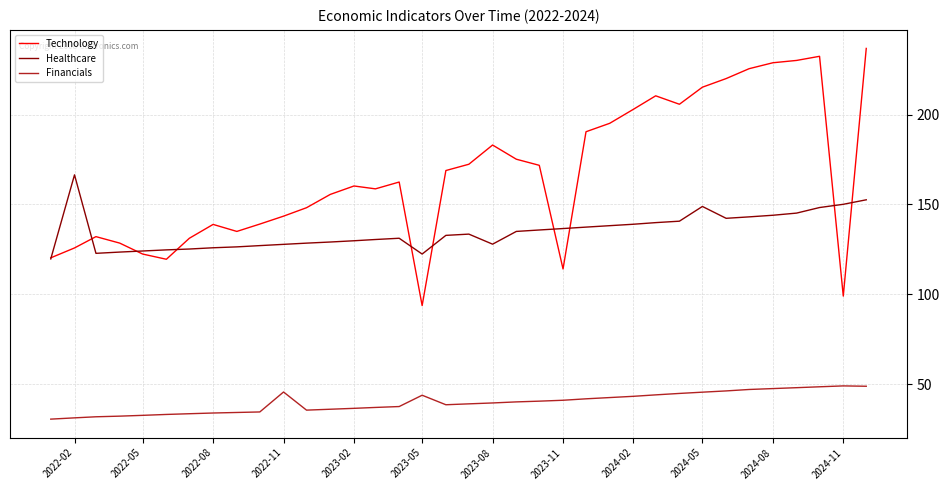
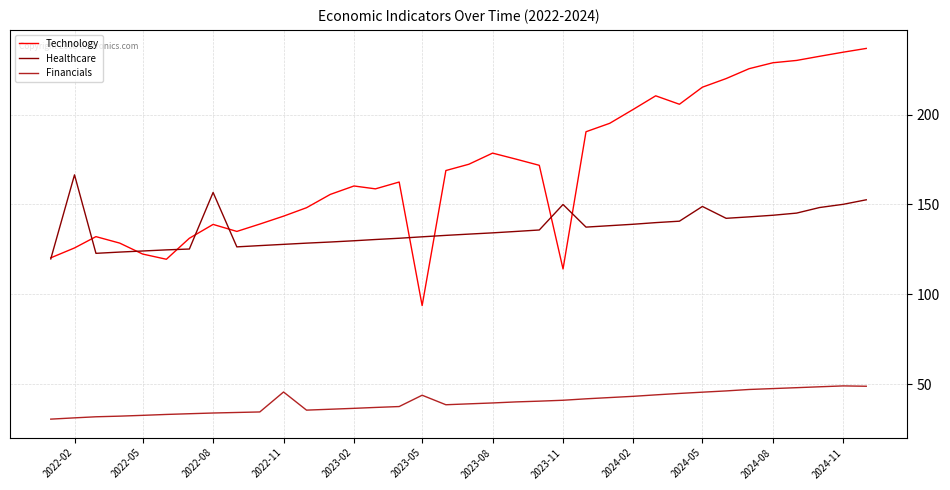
  {
    "Technology": {
      "2022-02": 126,
      "2022-05": 122,
      "2022-08": 139,
      "2022-11": 144,
      "2023-02": 160,
      "2023-05": 94,
-     "2023-08": 183,
+     "2023-08": 179,
      "2023-11": 114,
      "2024-02": 203,
      "2024-05": 215,
      "2024-08": 229,
-     "2024-11": 99
+     "2024-11": 235
    },
    "Healthcare": {
      "2022-02": 167,
      "2022-05": 124,
-     "2022-08": 126,
+     "2022-08": 157,
      "2022-11": 128,
      "2023-02": 130,
-     "2023-05": 122,
-     "2023-08": 128,
-     "2023-11": 137,
+     "2023-05": 132,
+     "2023-08": 134,
+     "2023-11": 150,
      "2024-02": 139,
      "2024-05": 149,
      "2024-08": 144,
      "2024-11": 150
    },
    "Financials": {
      "2022-02": 31,
      "2022-05": 33,
      "2022-08": 34,
      "2022-11": 46,
      "2023-02": 37,
      "2023-05": 44,
      "2023-08": 40,
      "2023-11": 41,
      "2024-02": 43,
      "2024-05": 46,
      "2024-08": 48,
      "2024-11": 49
    }
  }
